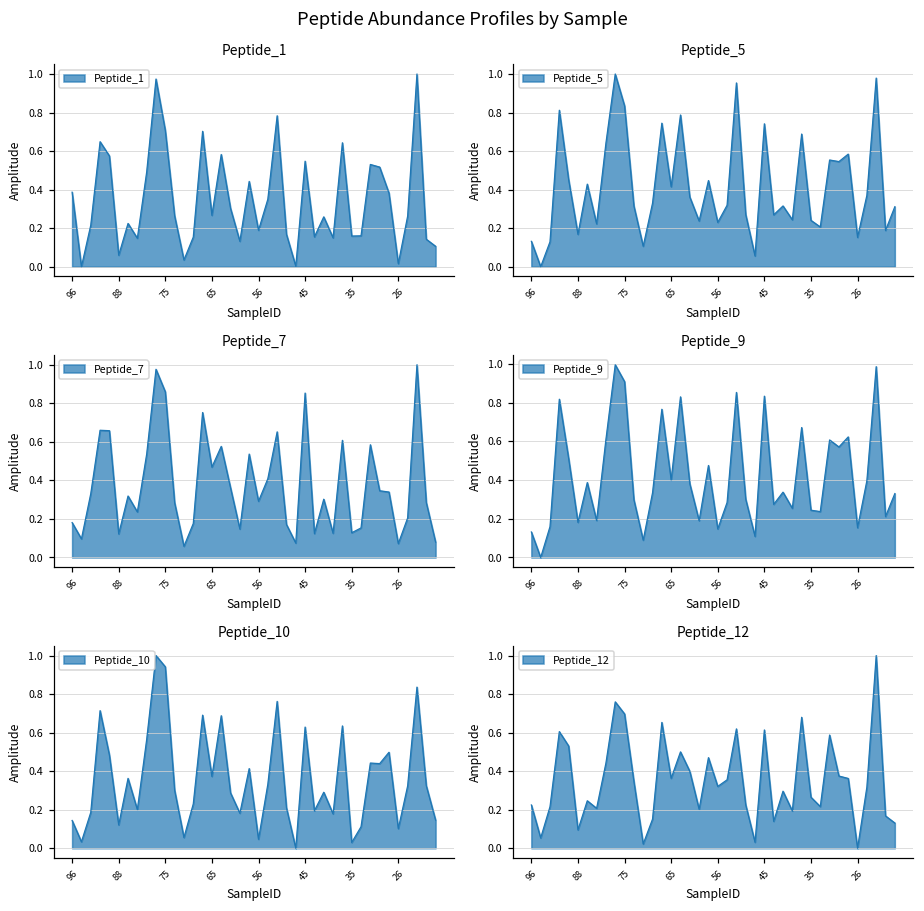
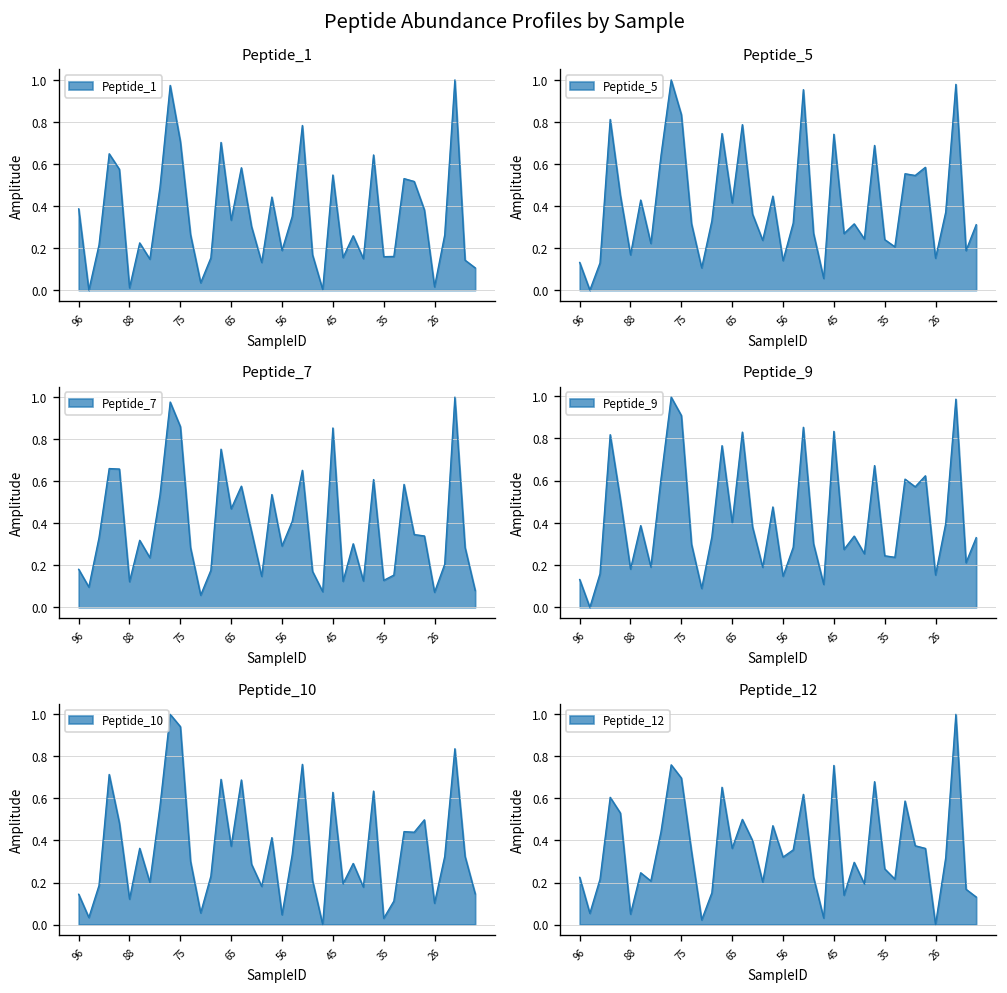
  {
    "Peptide_1": {
      "96": 0.39,
-     "88": 0.06,
+     "88": 0.01,
      "75": 0.71,
-     "65": 0.27,
+     "65": 0.33,
      "56": 0.19,
      "45": 0.55,
      "35": 0.16
    },
    "Peptide_5": {
      "96": 0.13,
      "88": 0.17,
      "75": 0.83,
      "65": 0.42,
-     "56": 0.23,
+     "56": 0.14,
      "45": 0.74,
      "35": 0.24
    },
    "Peptide_7": {
      "96": 0.18,
      "88": 0.12,
      "75": 0.86,
      "65": 0.47,
      "56": 0.29,
      "45": 0.85,
      "35": 0.13
    },
    "Peptide_9": {
      "96": 0.13,
      "88": 0.18,
      "75": 0.91,
      "65": 0.40,
      "56": 0.15,
      "45": 0.83,
      "35": 0.24
    },
    "Peptide_10": {
      "96": 0.14,
      "88": 0.12,
      "75": 0.94,
      "65": 0.37,
      "56": 0.05,
      "45": 0.63,
      "35": 0.03
    },
    "Peptide_12": {
      "96": 0.22,
-     "88": 0.10,
+     "88": 0.05,
      "75": 0.70,
      "65": 0.36,
      "56": 0.32,
-     "45": 0.61,
+     "45": 0.76,
      "35": 0.27
    }
  }
